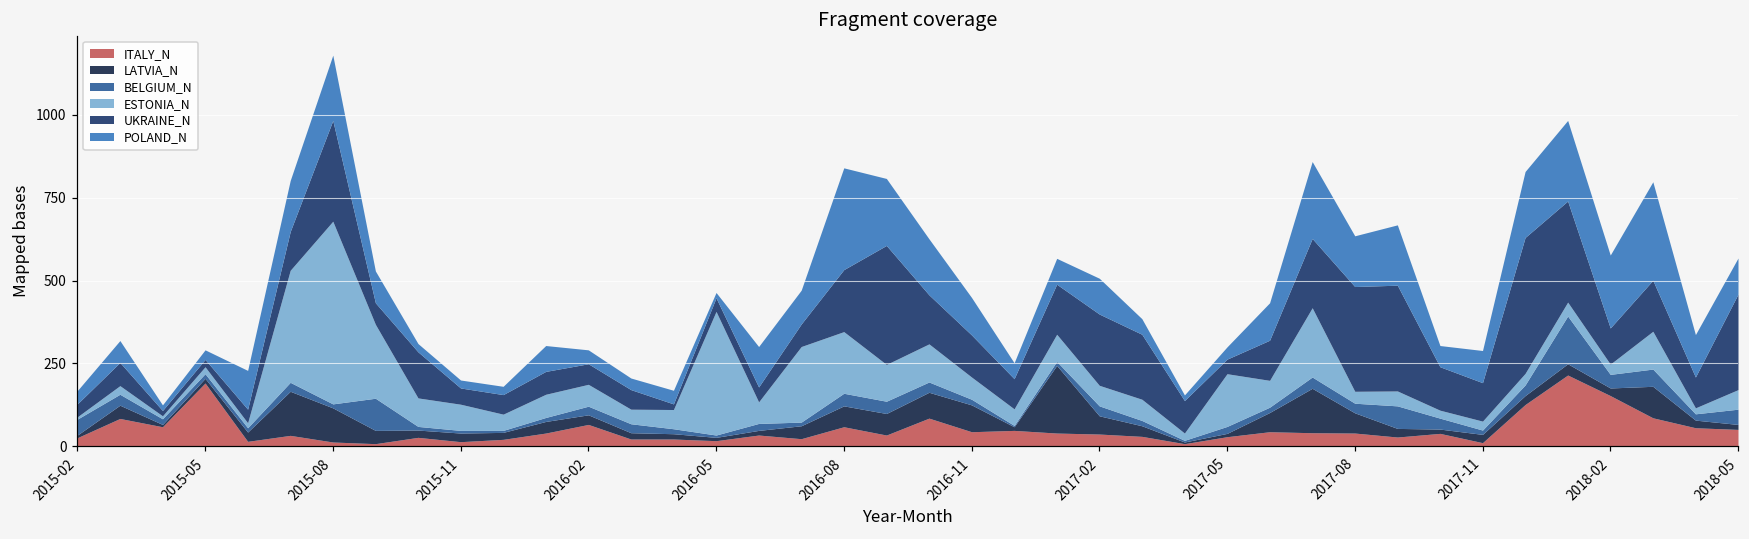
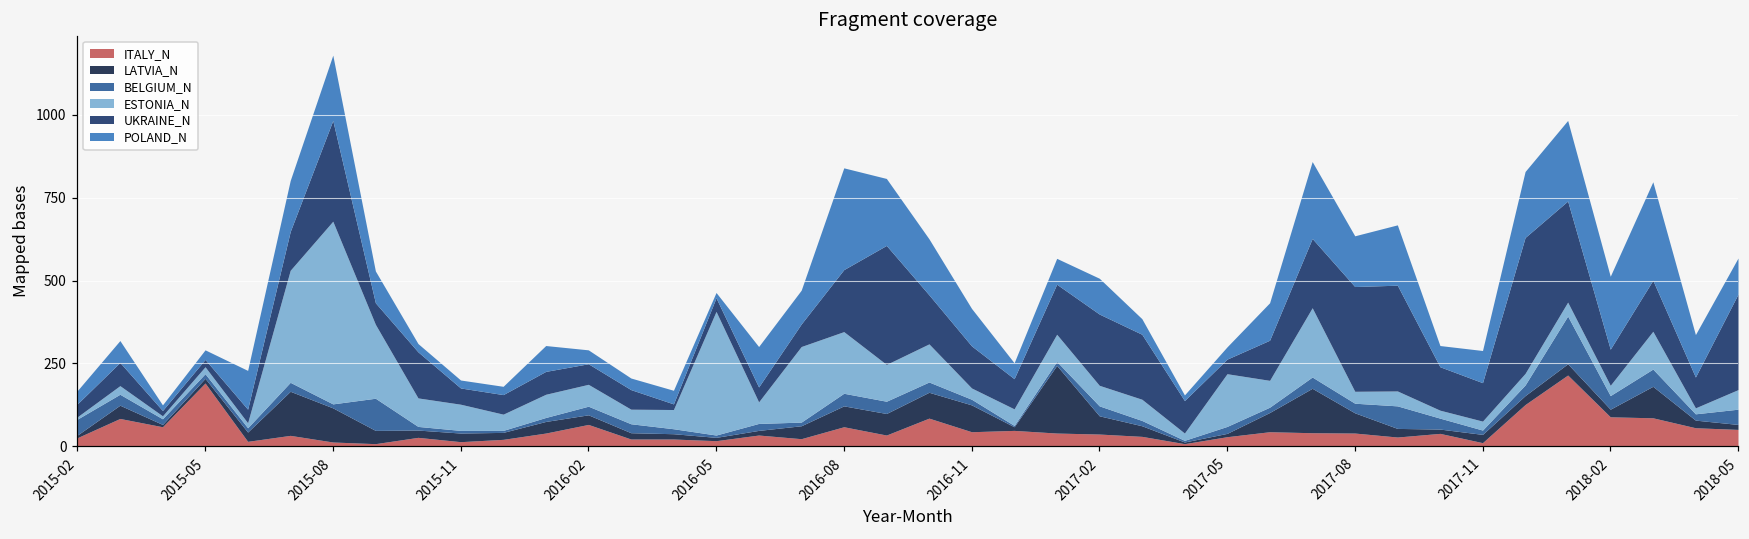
  {
    "ITALY_N": {
      "2015-05": 190,
      "2015-08": 10,
      "2015-11": 10,
      "2016-02": 70,
      "2016-05": 20,
      "2016-08": 60,
      "2016-11": 40,
      "2017-02": 40,
      "2017-05": 30,
      "2017-08": 40,
      "2017-11": 10,
-     "2018-02": 150,
+     "2018-02": 90,
      "2018-05": 50
    },
    "ESTONIA_N": {
      "2015-05": 20,
      "2015-08": 550,
      "2015-11": 80,
      "2016-02": 70,
      "2016-05": 370,
      "2016-08": 190,
-     "2016-11": 70,
+     "2016-11": 30,
      "2017-02": 60,
      "2017-05": 160,
      "2017-08": 40,
      "2017-11": 30,
      "2018-02": 30,
      "2018-05": 60
    }
  }
